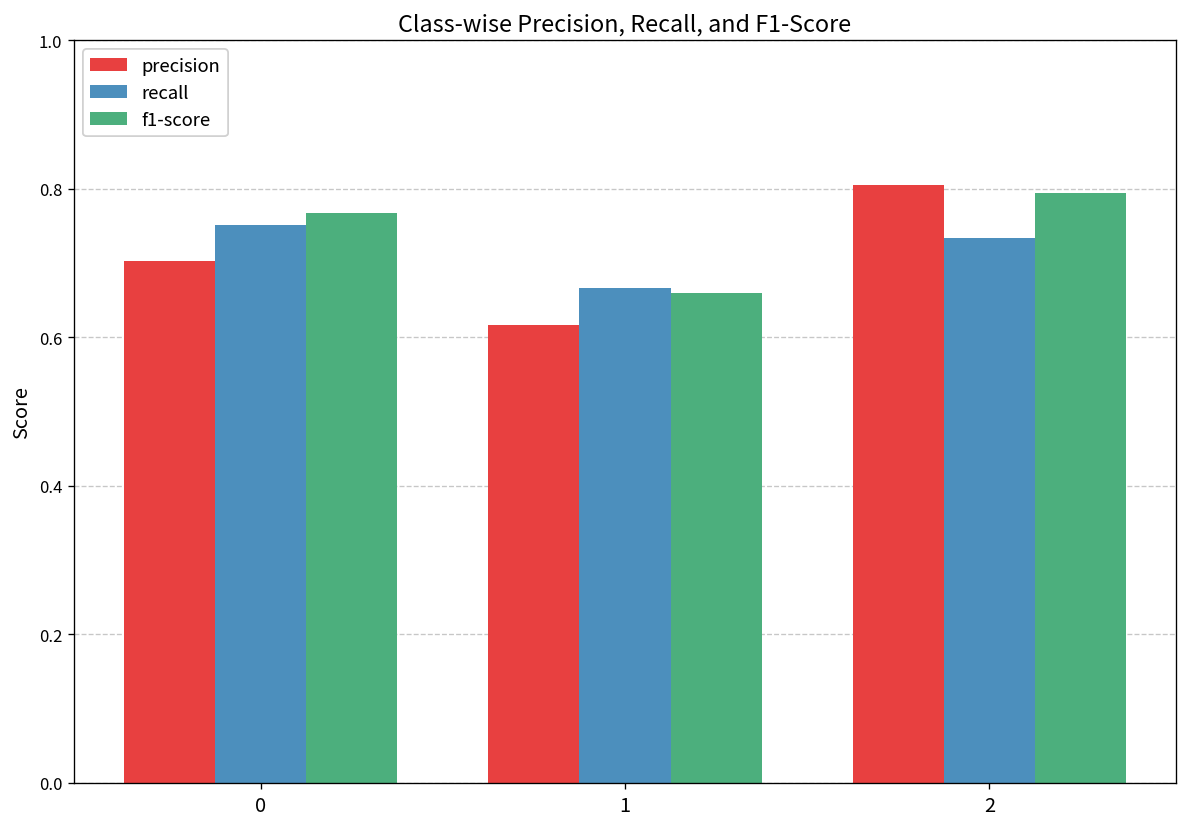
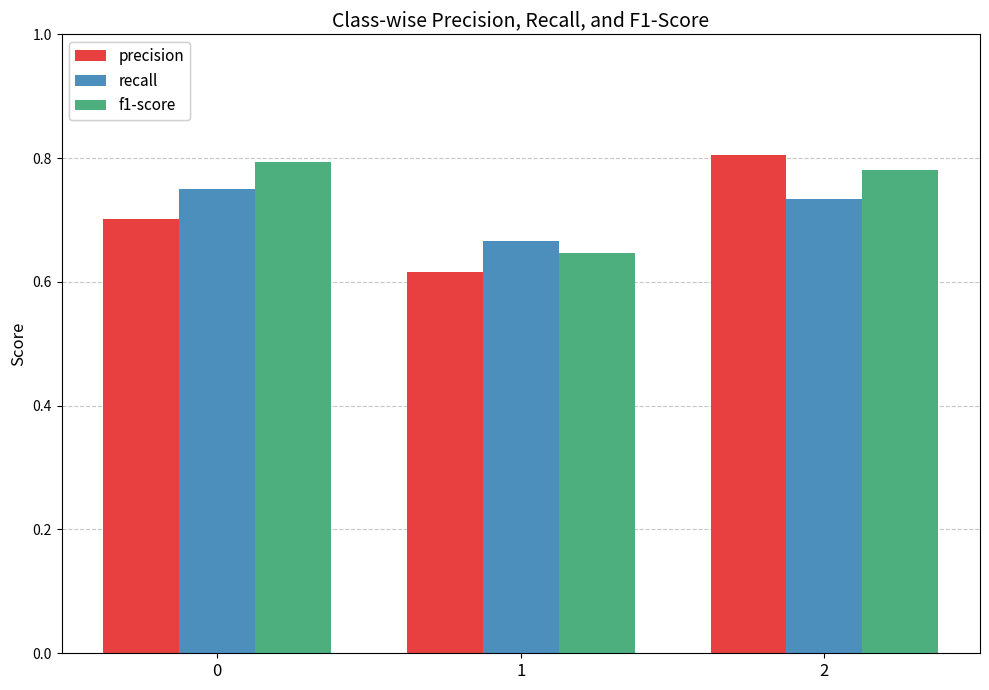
  {
    "precision": {
      "0": 0.70,
      "1": 0.62,
      "2": 0.80
    },
    "recall": {
      "0": 0.75,
      "1": 0.67,
      "2": 0.73
    },
    "f1-score": {
-     "0": 0.77,
-     "1": 0.66,
-     "2": 0.79
+     "0": 0.79,
+     "1": 0.65,
+     "2": 0.78
    }
  }
